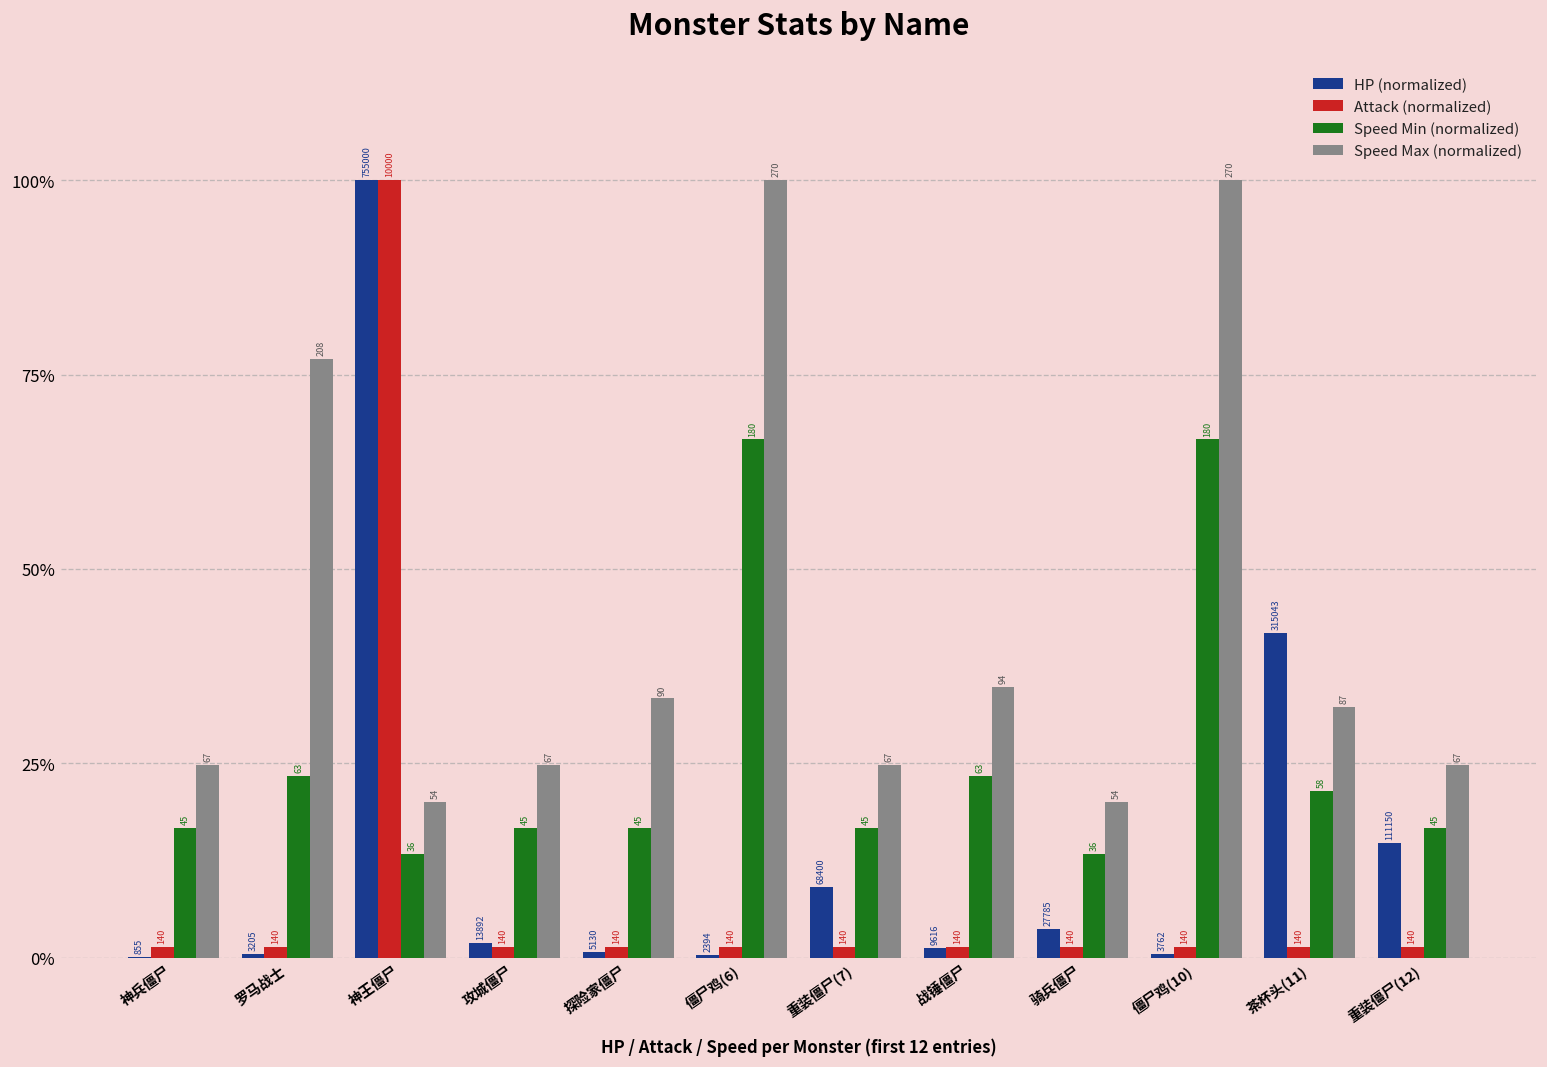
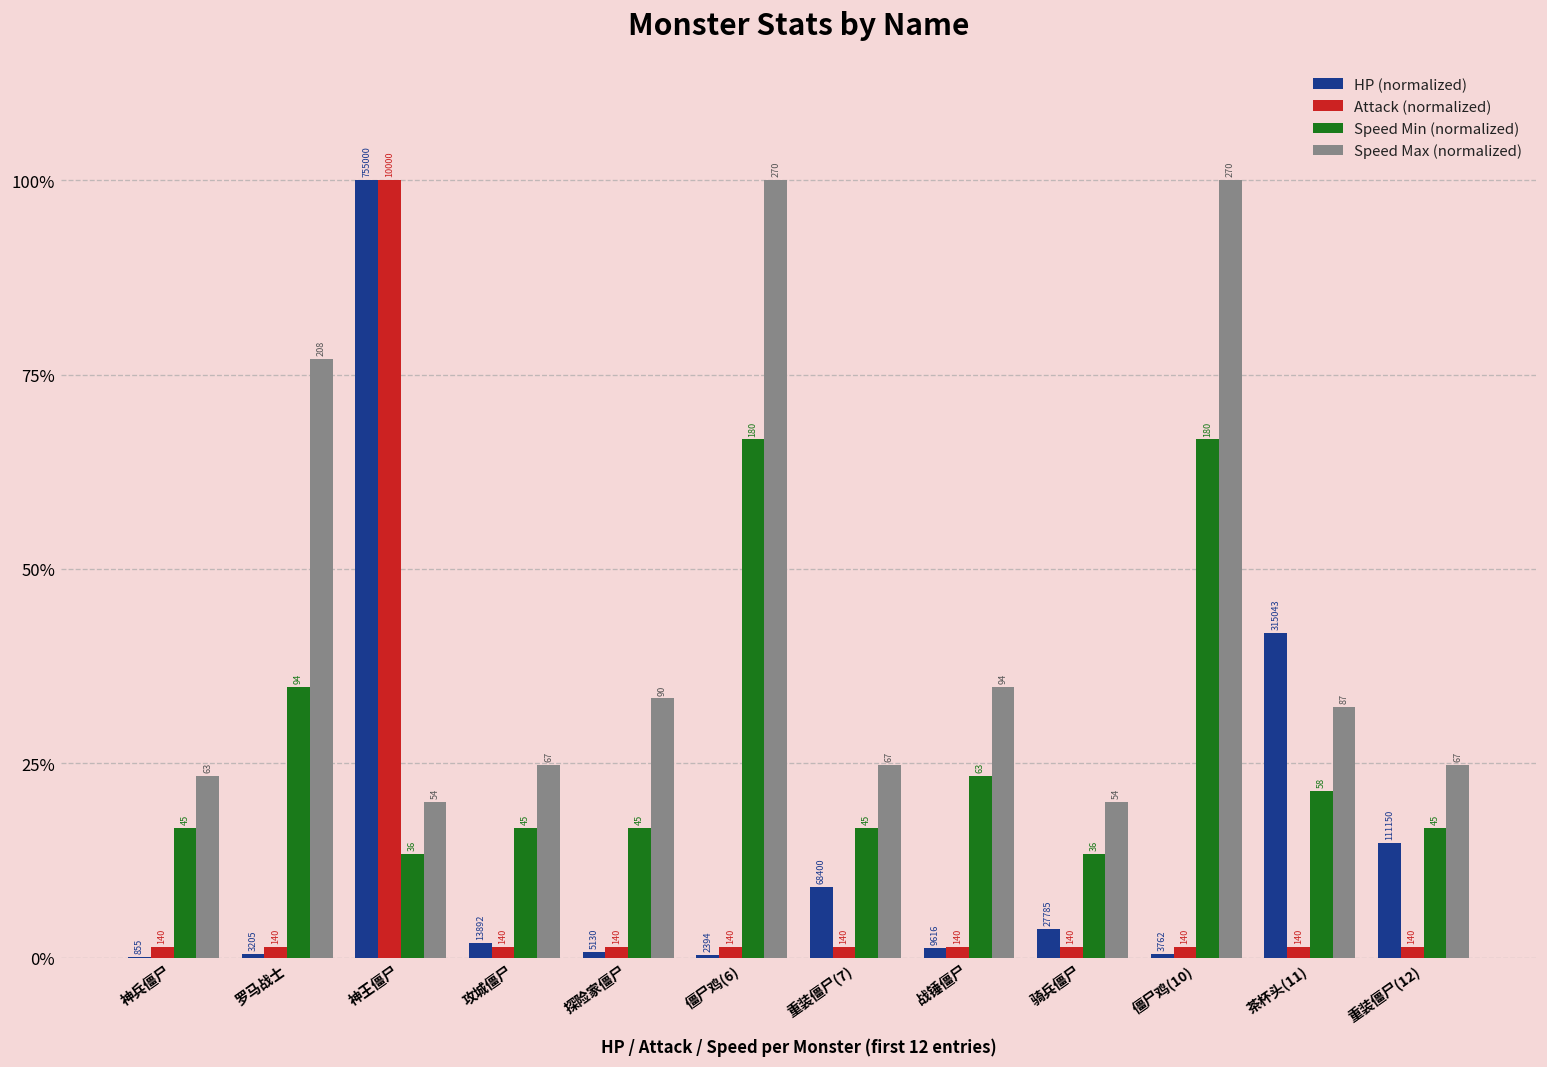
  {
    "Speed Min (normalized)": {
-     "罗马战士": 63
+     "罗马战士": 94
    },
    "Speed Max (normalized)": {
-     "神兵僵尸": 67
+     "神兵僵尸": 63
    }
  }
